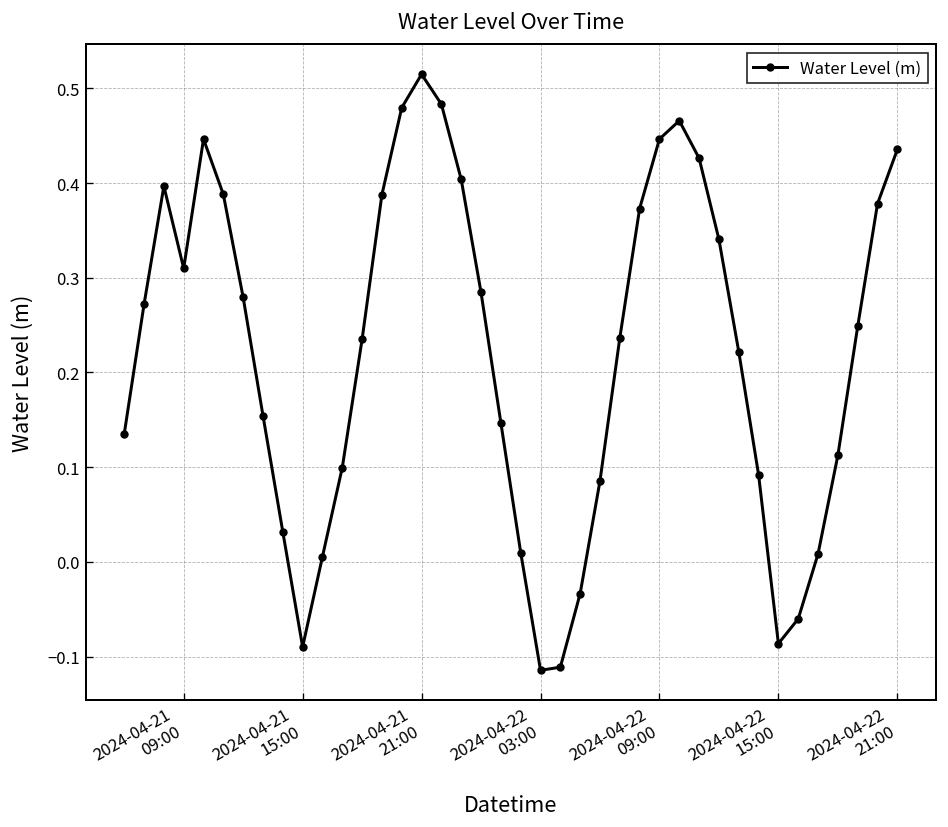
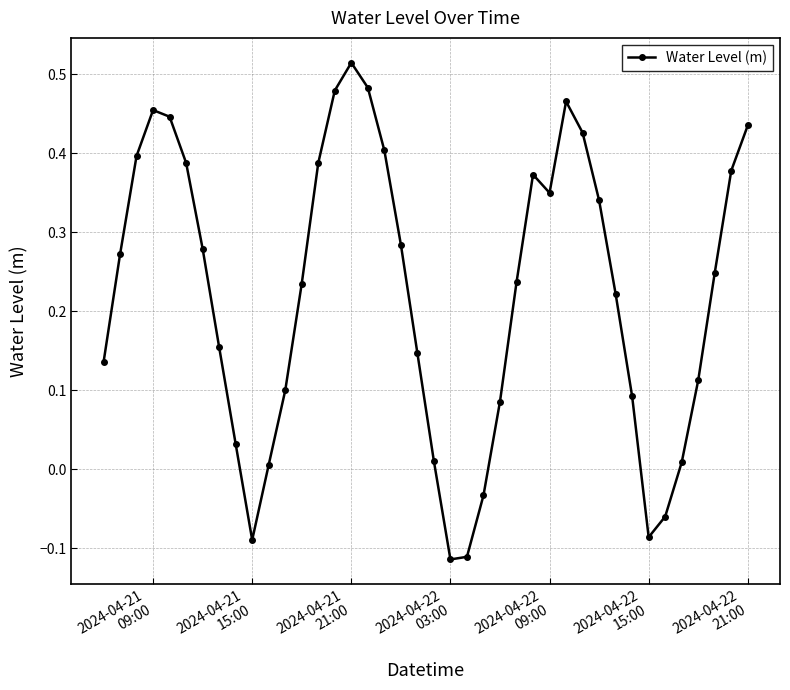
  {
-   "2024-04-21 09:00": 0.31,
+   "2024-04-21 09:00": 0.45,
    "2024-04-21 15:00": -0.09,
    "2024-04-21 21:00": 0.51,
    "2024-04-22 03:00": -0.11,
-   "2024-04-22 09:00": 0.45,
+   "2024-04-22 09:00": 0.35,
    "2024-04-22 15:00": -0.09,
    "2024-04-22 21:00": 0.44
  }
